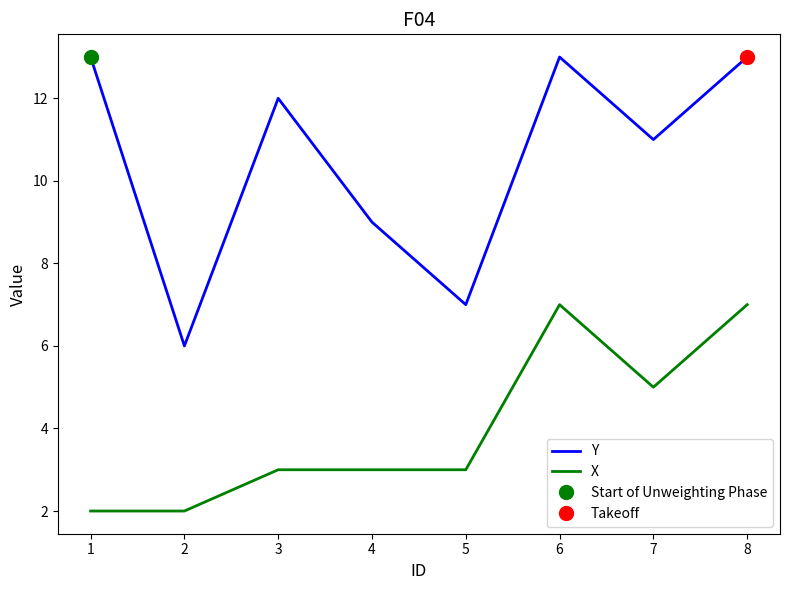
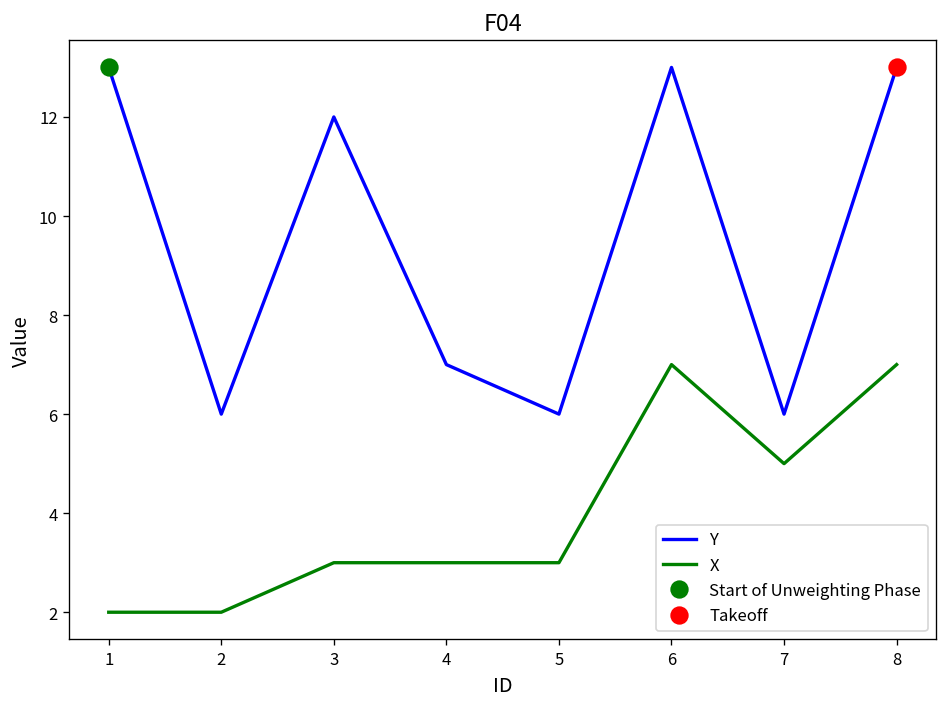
  {
    "Y": {
      "2": 6,
      "3": 12,
-     "4": 9,
-     "5": 7,
+     "4": 7,
+     "5": 6,
      "6": 13,
-     "7": 11
+     "7": 6
    }
  }
